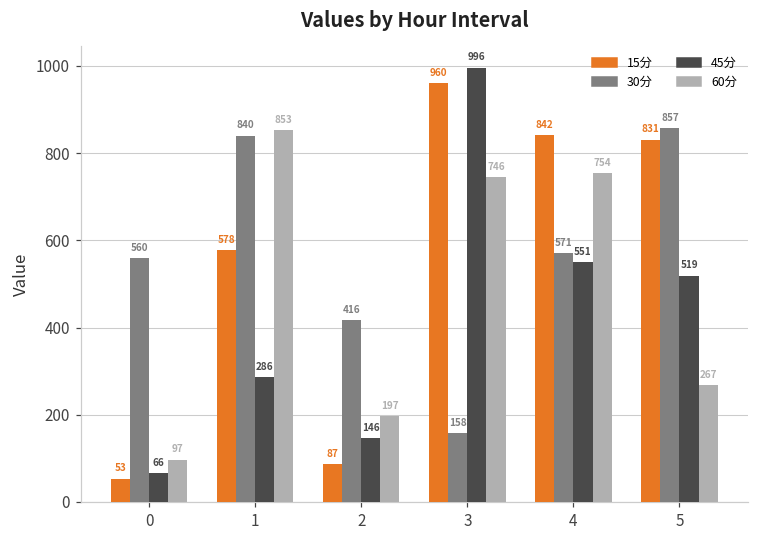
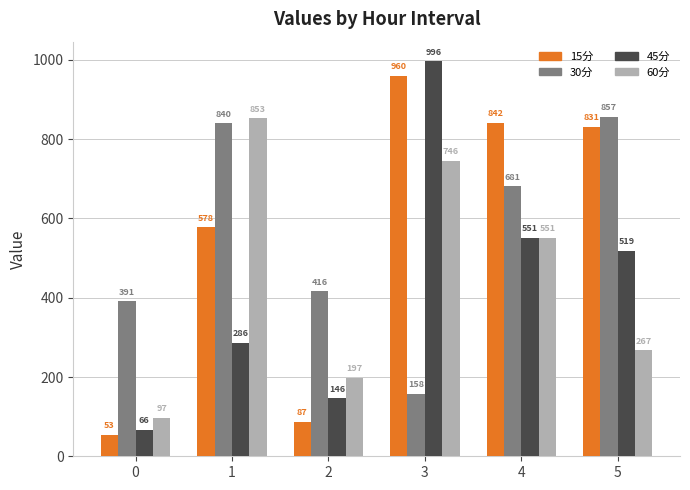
  {
    "15分": {
      "0": 53,
      "1": 578,
      "2": 87,
      "3": 960,
      "4": 842,
      "5": 831
    },
    "30分": {
-     "0": 560,
+     "0": 391,
      "1": 840,
      "2": 416,
      "3": 158,
-     "4": 571,
+     "4": 681,
      "5": 857
    },
    "45分": {
      "0": 66,
      "1": 286,
      "2": 146,
      "3": 996,
      "4": 551,
      "5": 519
    },
    "60分": {
      "0": 97,
      "1": 853,
      "2": 197,
      "3": 746,
-     "4": 754,
+     "4": 551,
      "5": 267
    }
  }
